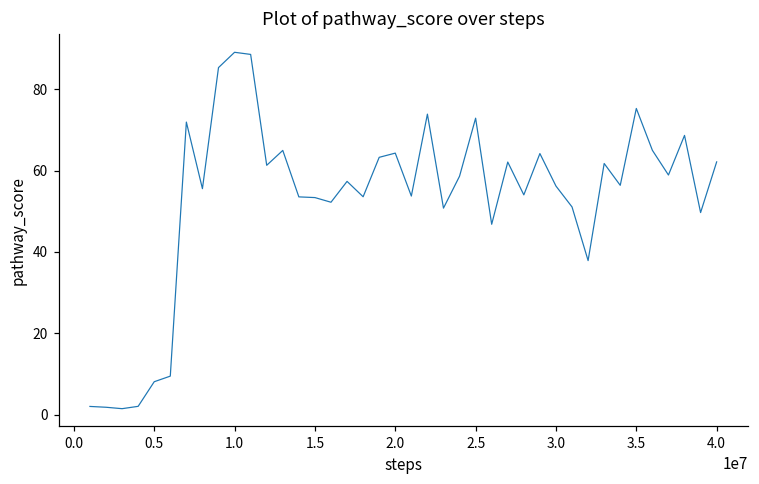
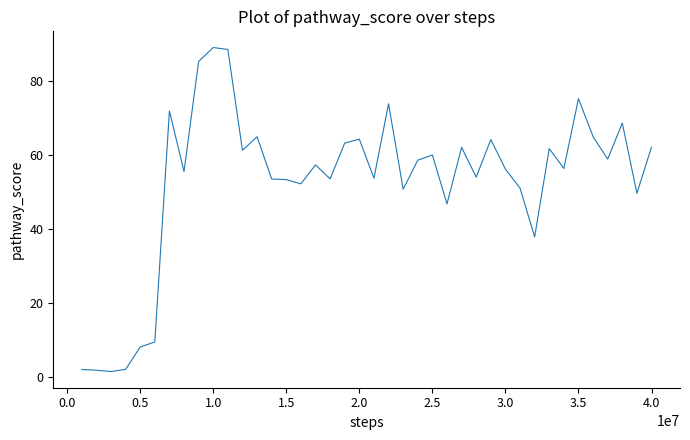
  {
    "0.5": 8,
    "1.0": 89,
    "1.5": 53,
    "2.0": 64,
-   "2.5": 73,
+   "2.5": 60,
    "3.0": 56,
    "3.5": 75,
    "4.0": 62
  }
